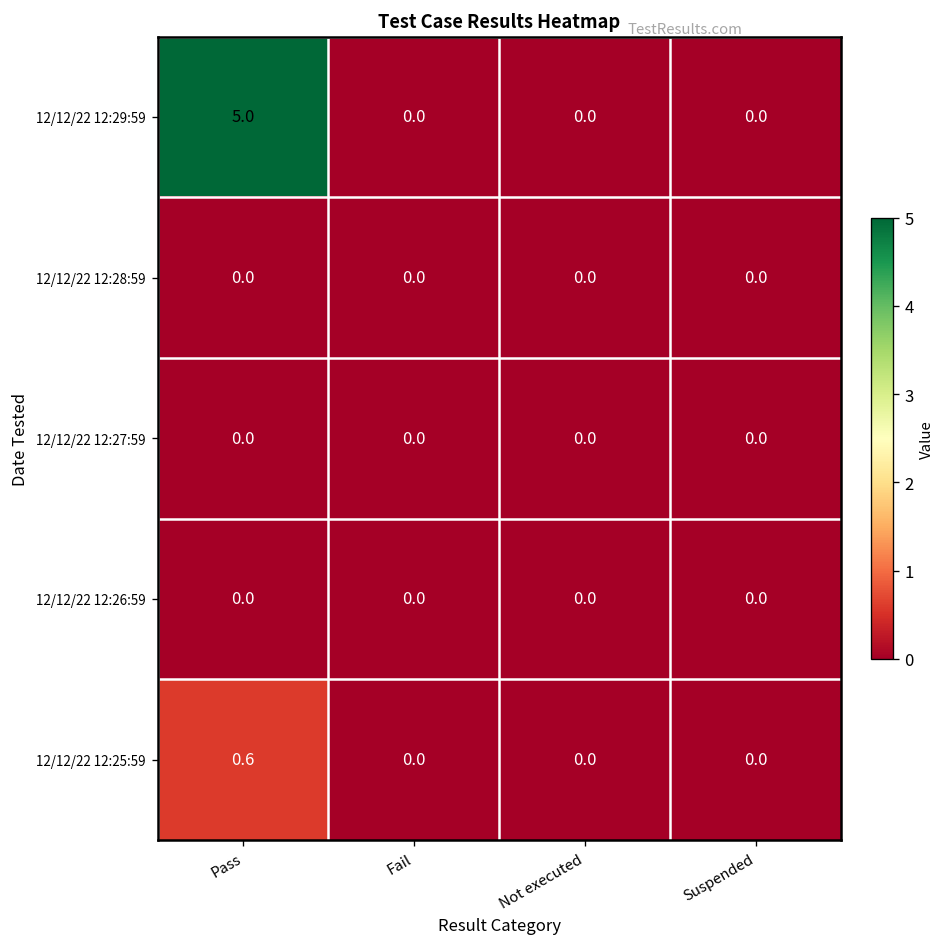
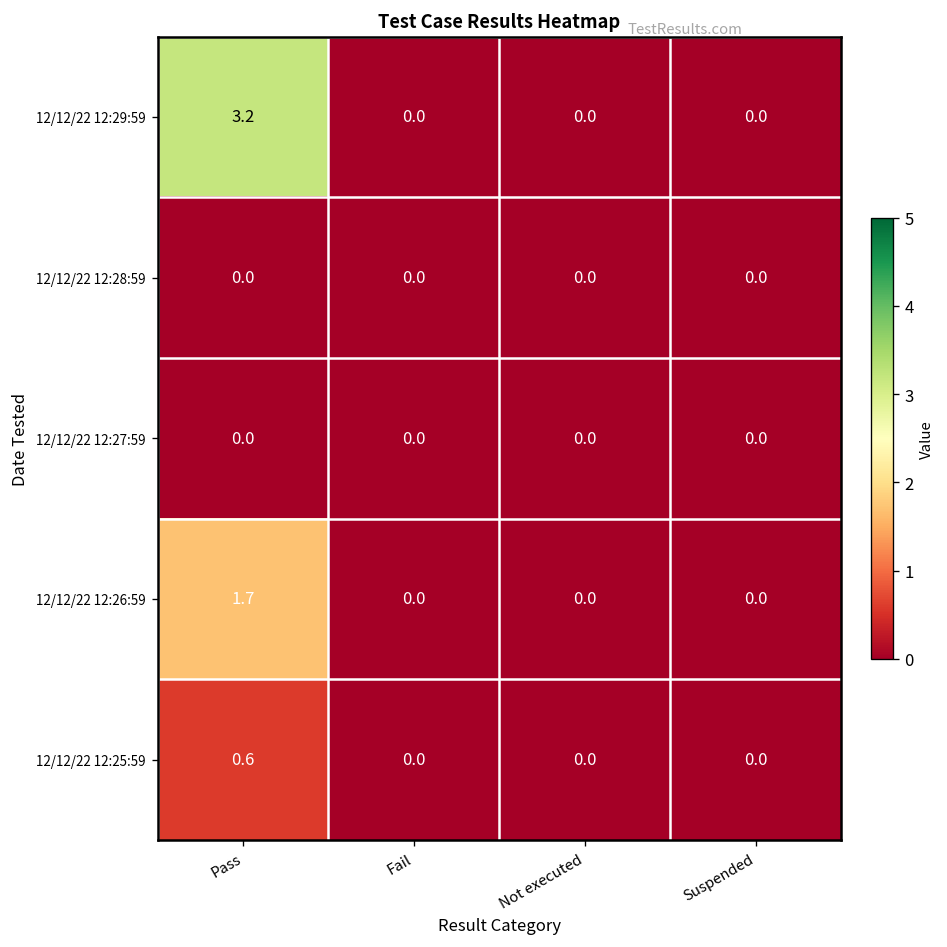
  {
    "12/12/22 12:29:59": {
-     "Pass": 5.0,
+     "Pass": 3.2,
      "Fail": 0.0,
      "Not executed": 0.0,
      "Suspended": 0.0
    },
    "12/12/22 12:28:59": {
      "Pass": 0.0,
      "Fail": 0.0,
      "Not executed": 0.0,
      "Suspended": 0.0
    },
    "12/12/22 12:27:59": {
      "Pass": 0.0,
      "Fail": 0.0,
      "Not executed": 0.0,
      "Suspended": 0.0
    },
    "12/12/22 12:26:59": {
-     "Pass": 0.0,
+     "Pass": 1.7,
      "Fail": 0.0,
      "Not executed": 0.0,
      "Suspended": 0.0
    },
    "12/12/22 12:25:59": {
      "Pass": 0.6,
      "Fail": 0.0,
      "Not executed": 0.0,
      "Suspended": 0.0
    }
  }
